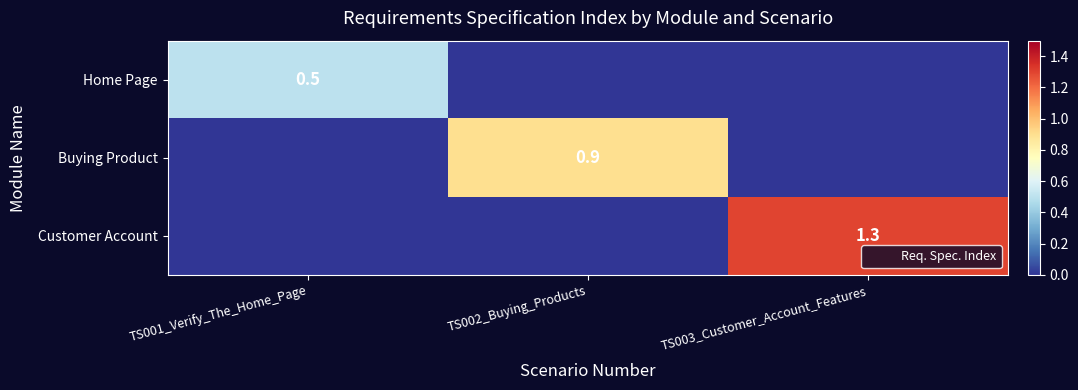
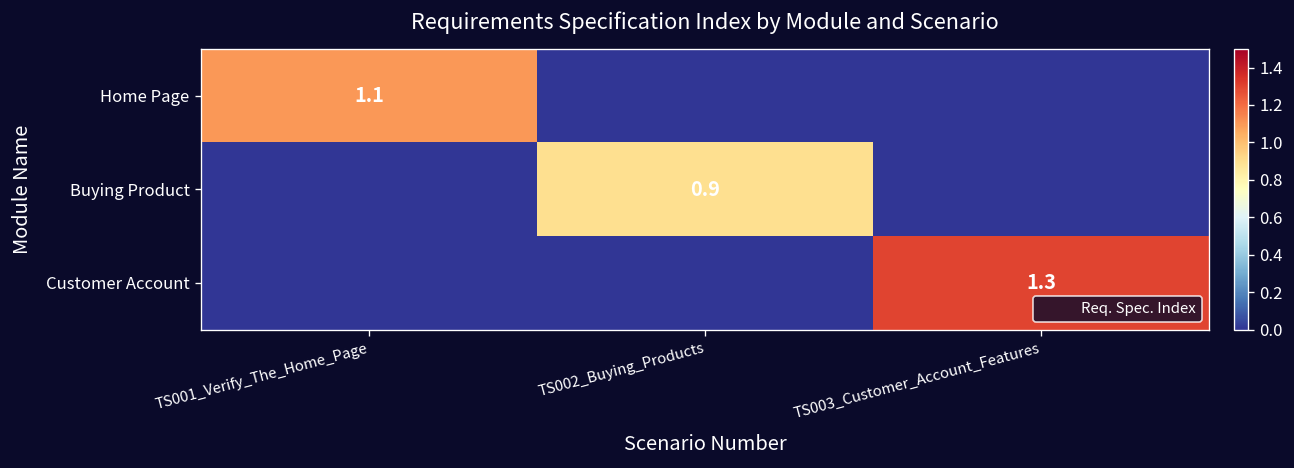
  {
    "Home Page": {
-     "TS001_Verify_The_Home_Page": 0.5
+     "TS001_Verify_The_Home_Page": 1.1
    },
    "Buying Product": {
      "TS002_Buying_Products": 0.9
    },
    "Customer Account": {
      "TS003_Customer_Account_Features": 1.3
    }
  }
